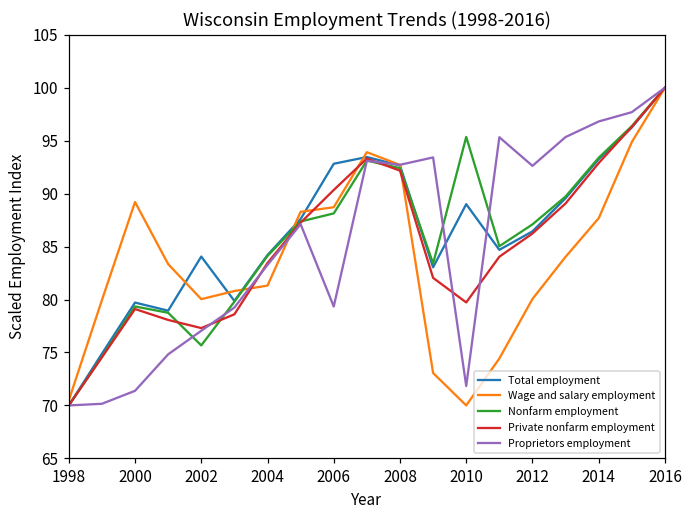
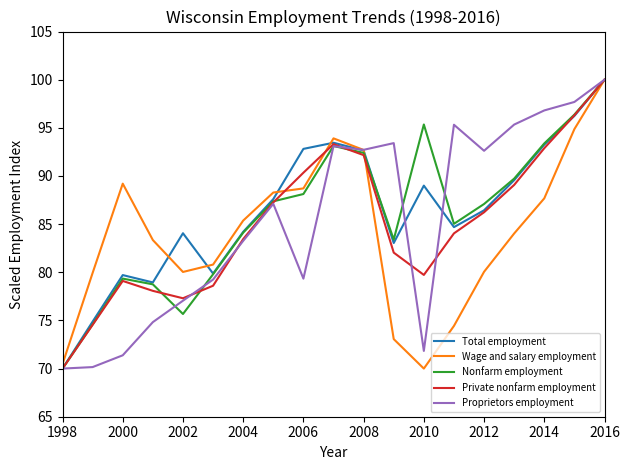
  {
    "Total employment": {
      "2000": 80,
      "2002": 84,
      "2006": 93,
      "2010": 89
    },
    "Wage and salary employment": {
      "1998": 70,
      "2000": 89,
      "2002": 80,
-     "2004": 81,
+     "2004": 85,
      "2006": 89,
      "2010": 70,
      "2012": 80,
      "2014": 88
    },
    "Nonfarm employment": {
      "2002": 76,
      "2006": 88,
      "2010": 95,
      "2012": 87
    },
    "Private nonfarm employment": {
      "2006": 90,
      "2010": 80,
      "2014": 93
    },
    "Proprietors employment": {
      "2000": 71,
      "2006": 79,
      "2010": 72,
      "2012": 93,
      "2014": 97
    }
  }
